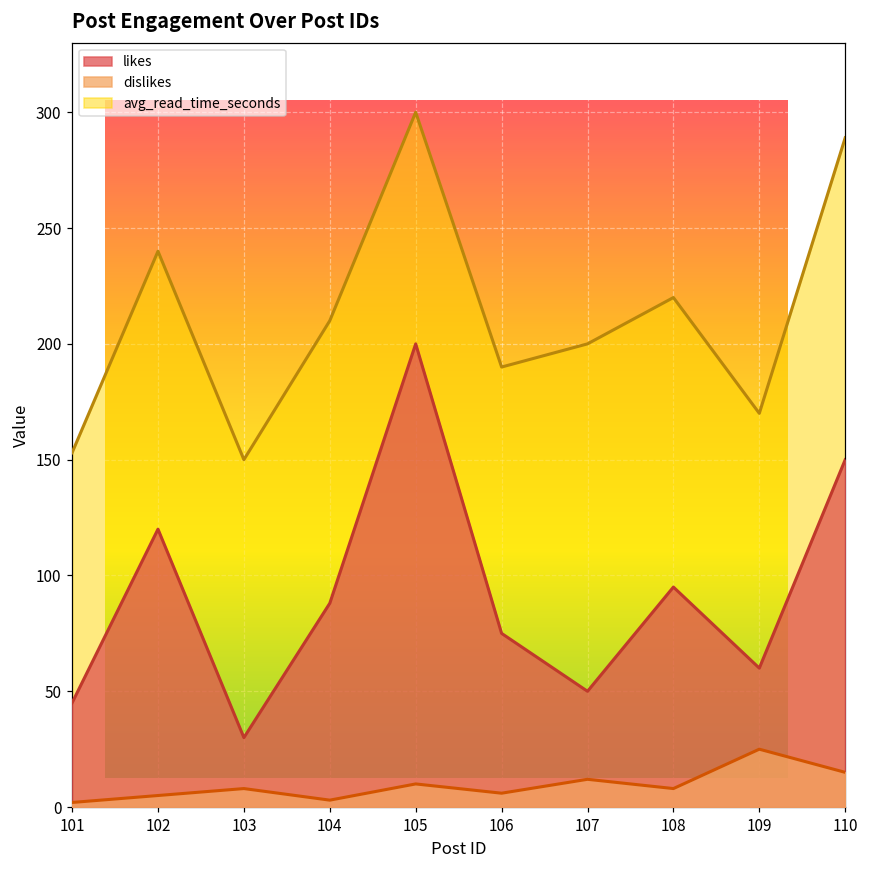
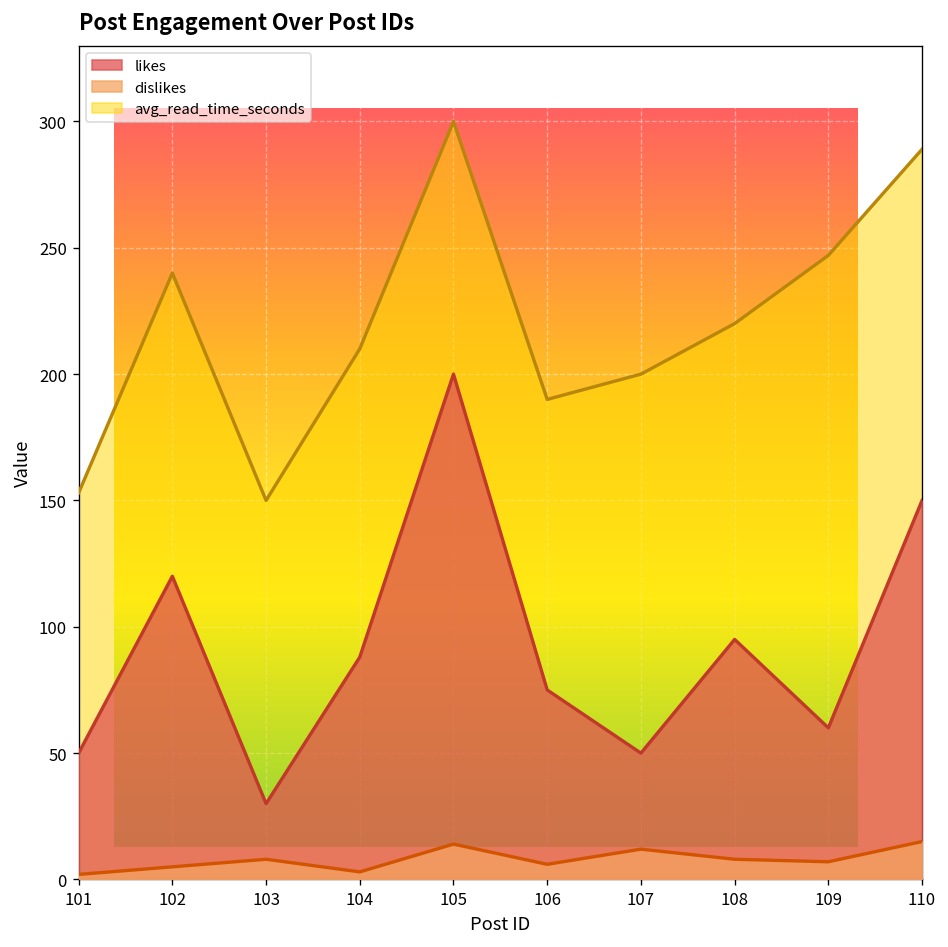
  {
    "likes": {
-     "101": 45,
+     "101": 50,
      "102": 120,
      "103": 30,
      "104": 88,
      "105": 200,
      "106": 75,
      "107": 50,
      "108": 95,
      "109": 60,
      "110": 150
    },
    "dislikes": {
      "101": 2,
      "102": 5,
      "103": 8,
      "104": 3,
-     "105": 10,
+     "105": 14,
      "106": 6,
      "107": 12,
      "108": 8,
-     "109": 25,
+     "109": 7,
      "110": 15
    },
    "avg_read_time_seconds": {
      "101": 153,
      "102": 240,
      "103": 150,
      "104": 210,
      "105": 300,
      "106": 190,
      "107": 200,
      "108": 220,
-     "109": 170,
+     "109": 247,
      "110": 289
    }
  }
